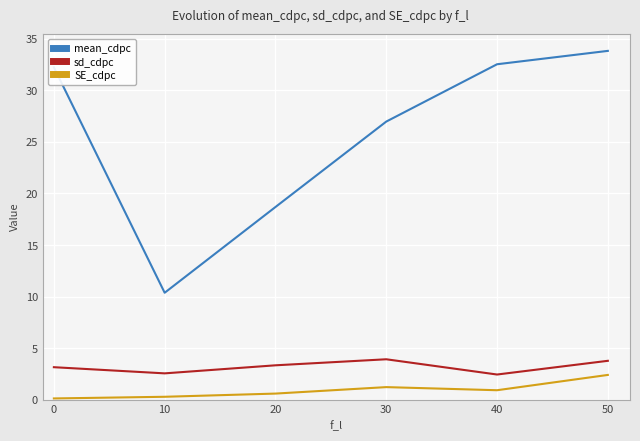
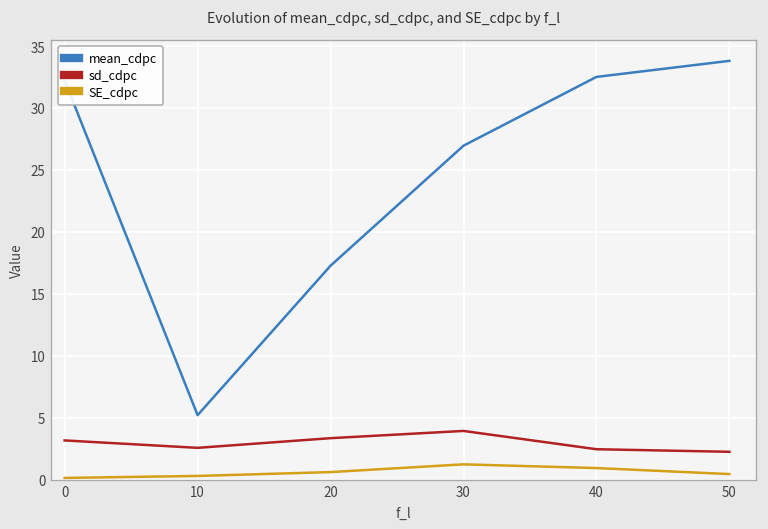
  {
    "mean_cdpc": {
-     "10": 10.4,
-     "20": 18.7,
+     "10": 5.2,
+     "20": 17.3,
      "30": 27.0,
      "40": 32.5,
      "50": 33.8
    },
    "sd_cdpc": {
      "0": 3.2,
      "10": 2.6,
      "20": 3.3,
      "30": 3.9,
      "40": 2.4,
-     "50": 3.8
+     "50": 2.2
    },
    "SE_cdpc": {
      "0": 0.1,
      "10": 0.3,
      "20": 0.6,
      "30": 1.2,
      "40": 0.9,
-     "50": 2.4
+     "50": 0.4
    }
  }
